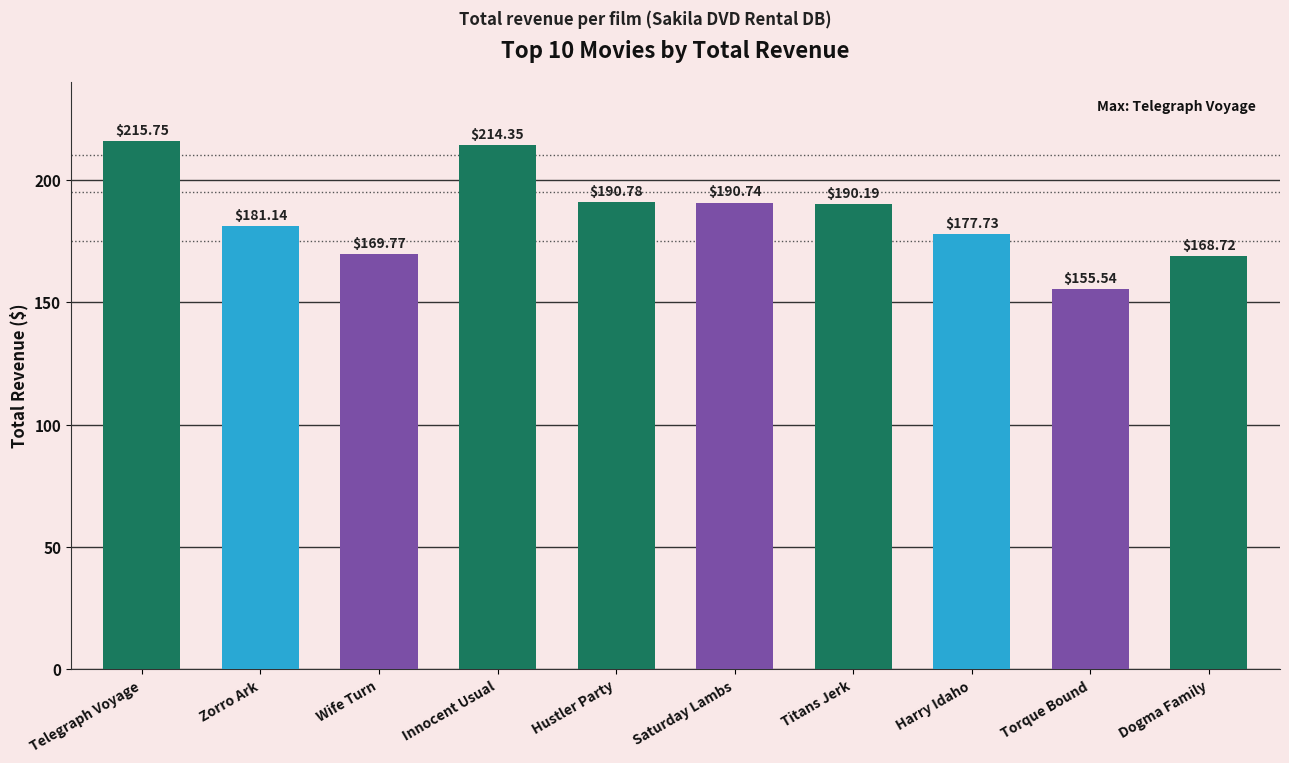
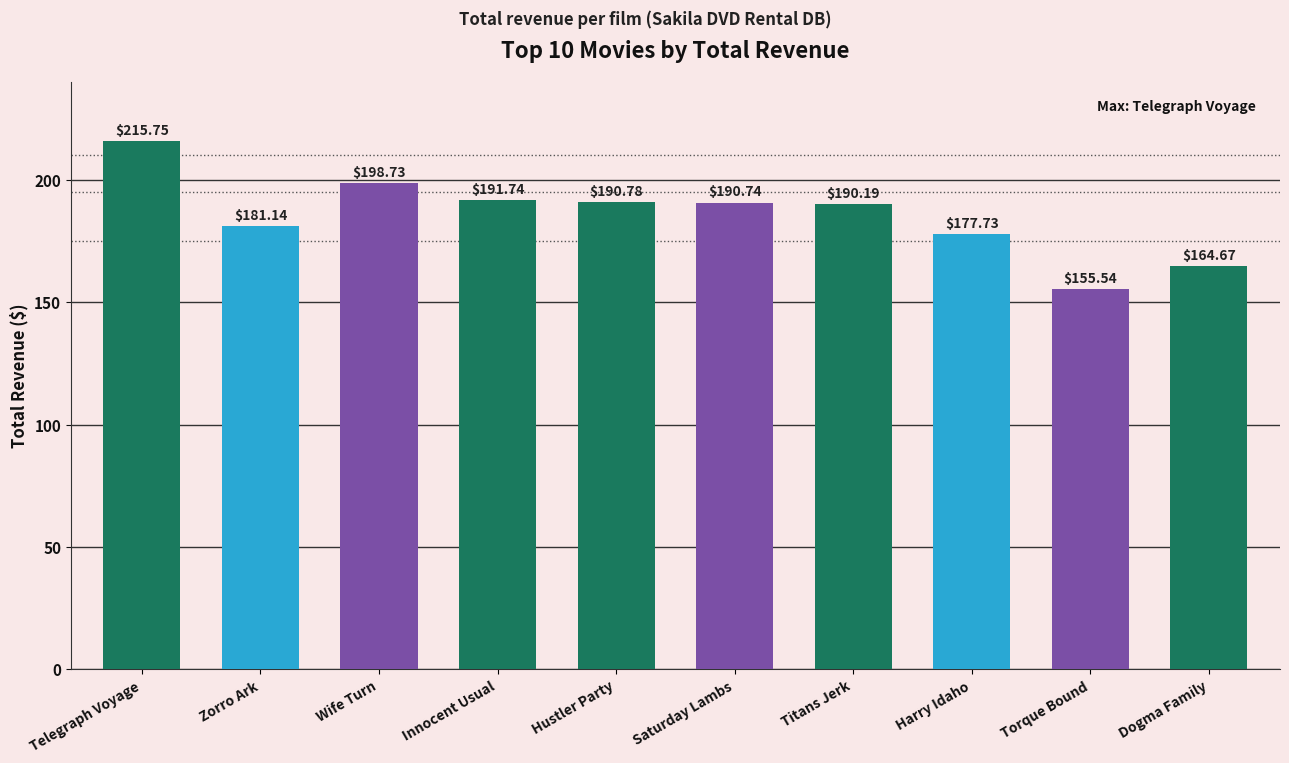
  {
    "Telegraph Voyage": "$215.75",
    "Zorro Ark": "$181.14",
-   "Wife Turn": "$169.77",
-   "Innocent Usual": "$214.35",
+   "Wife Turn": "$198.73",
+   "Innocent Usual": "$191.74",
    "Hustler Party": "$190.78",
    "Saturday Lambs": "$190.74",
    "Titans Jerk": "$190.19",
    "Harry Idaho": "$177.73",
    "Torque Bound": "$155.54",
-   "Dogma Family": "$168.72"
+   "Dogma Family": "$164.67"
  }
